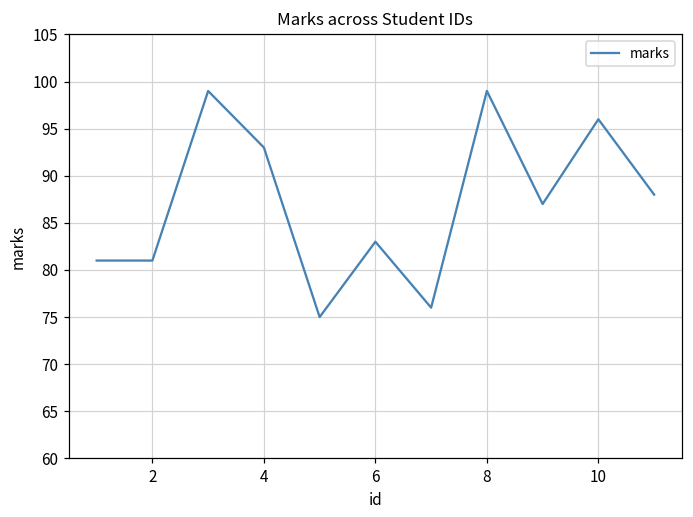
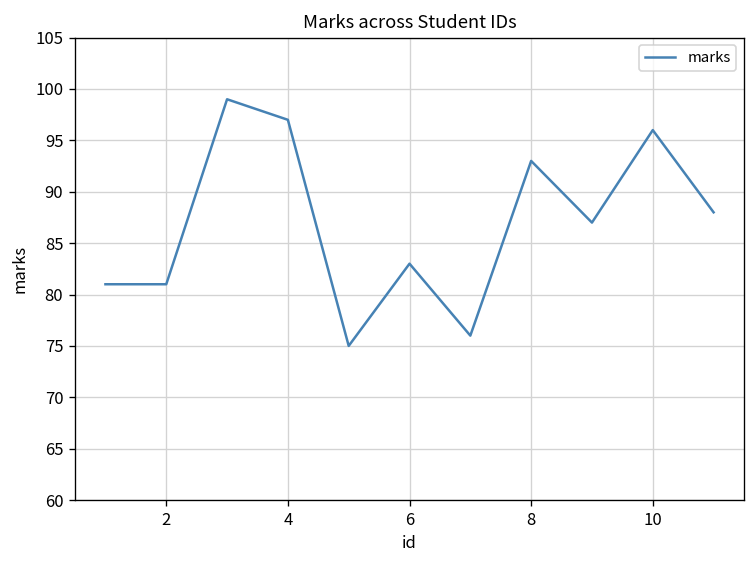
  {
    "2": 81,
-   "4": 93,
+   "4": 97,
    "6": 83,
-   "8": 99,
+   "8": 93,
    "10": 96
  }
